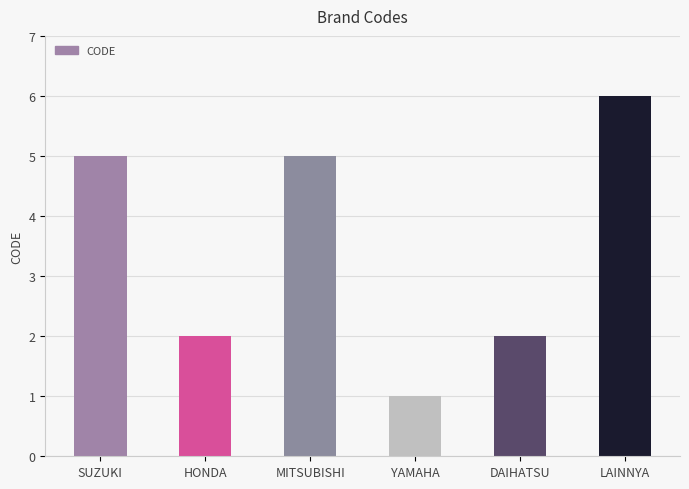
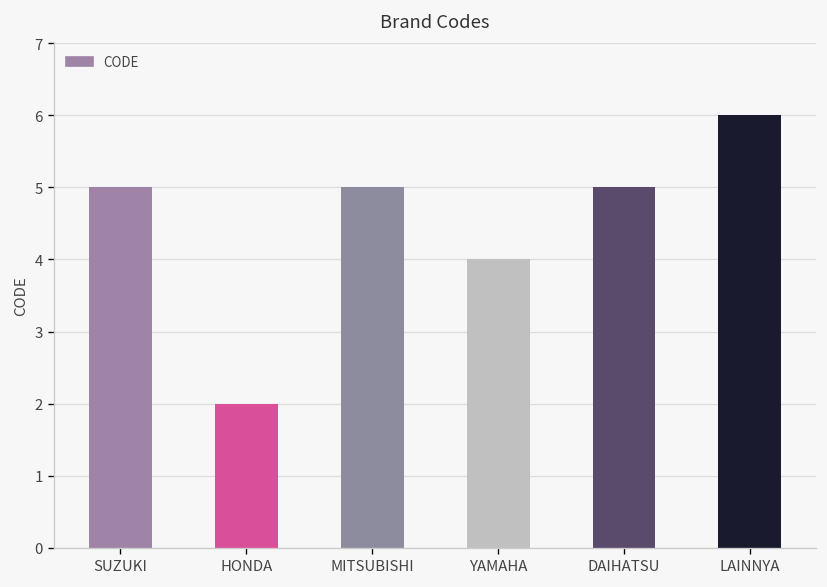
  {
    "SUZUKI": 5,
    "HONDA": 2,
    "MITSUBISHI": 5,
-   "YAMAHA": 1,
-   "DAIHATSU": 2,
+   "YAMAHA": 4,
+   "DAIHATSU": 5,
    "LAINNYA": 6
  }
